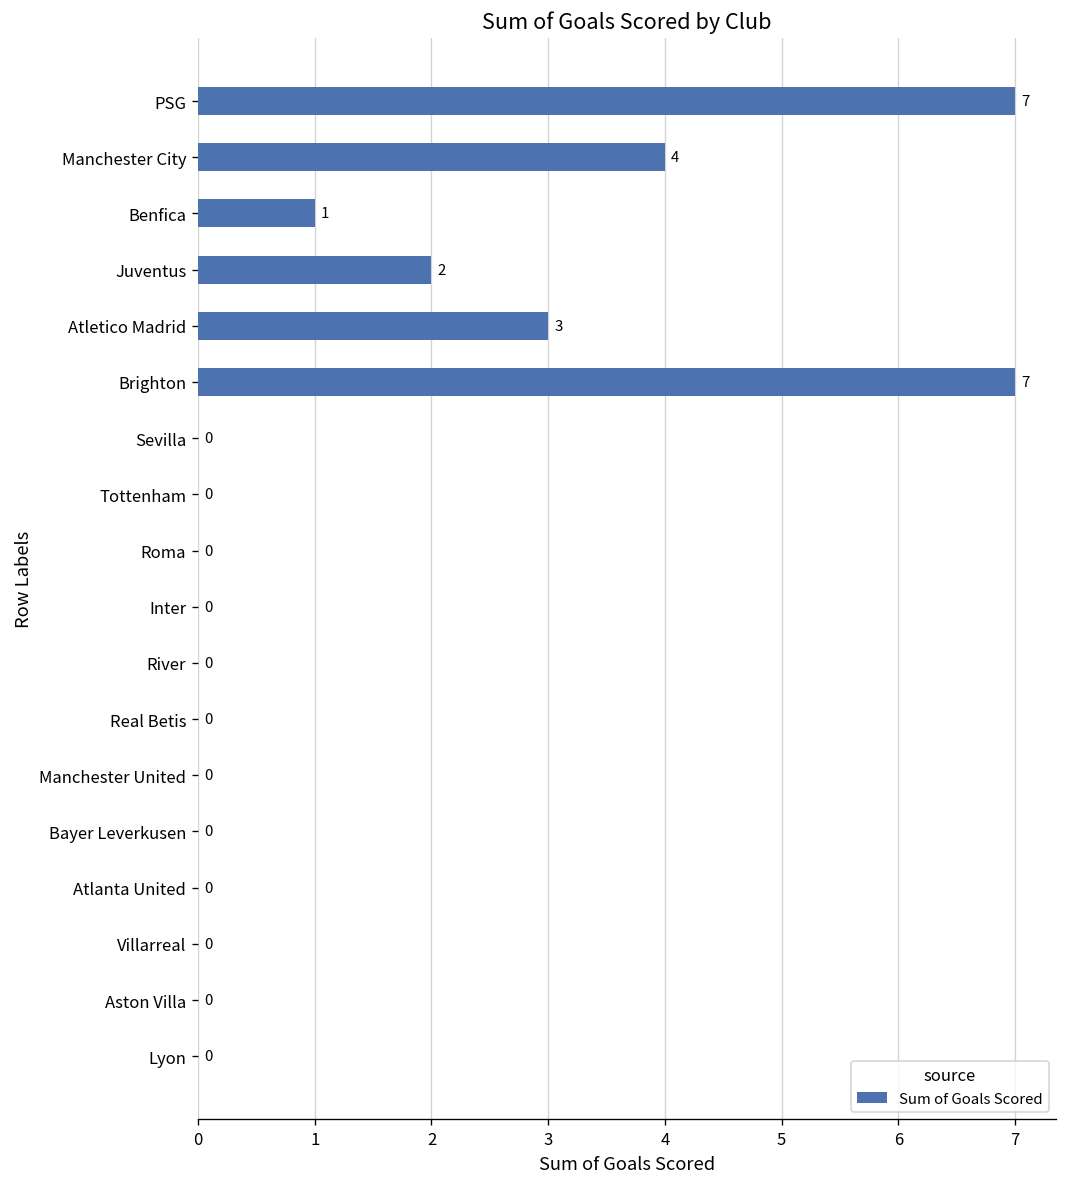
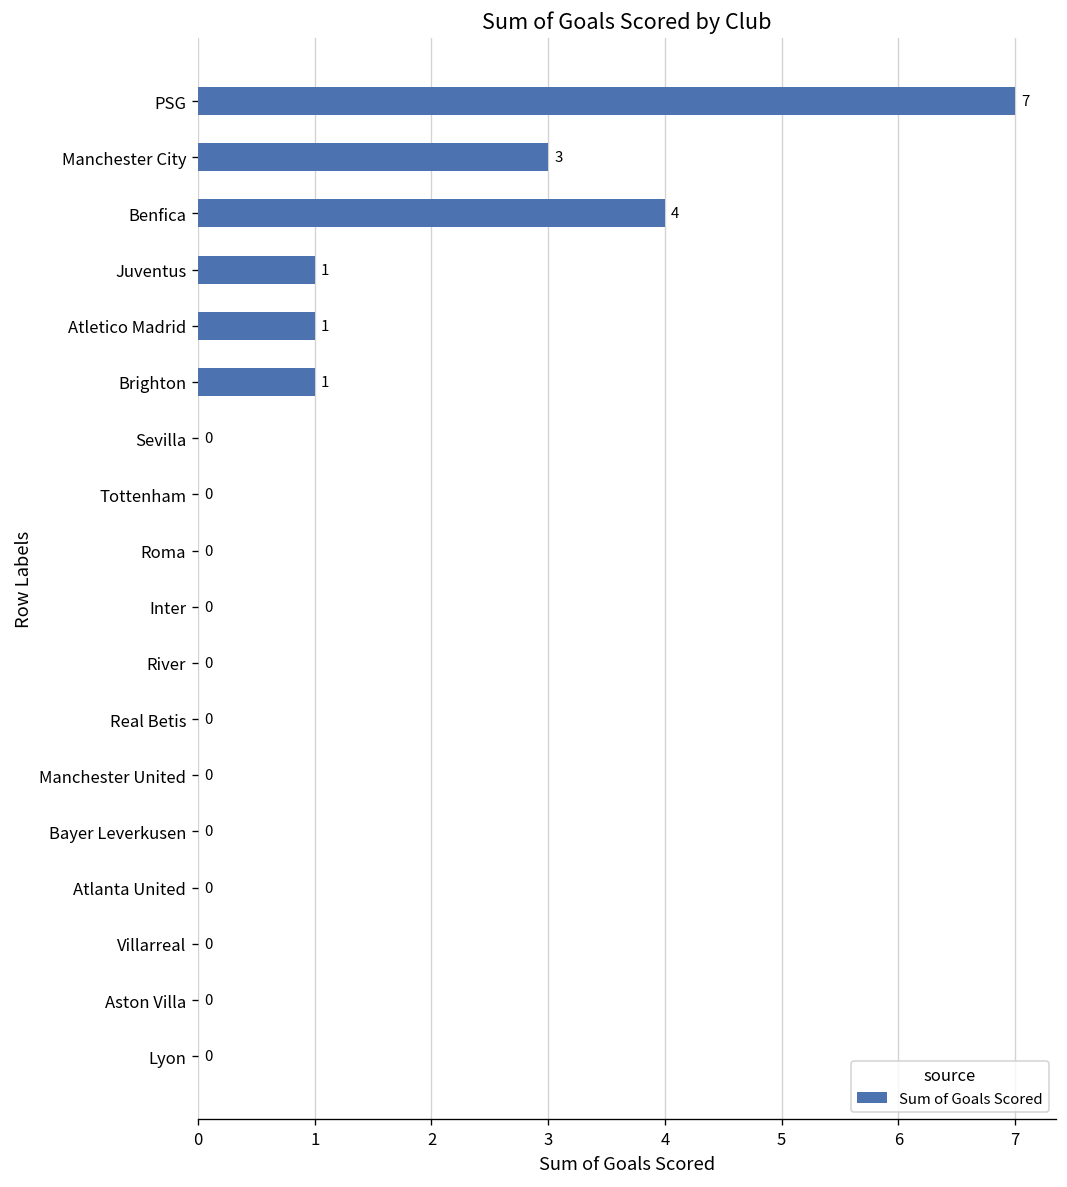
  {
    "PSG": 7,
-   "Manchester City": 4,
-   "Benfica": 1,
-   "Juventus": 2,
-   "Atletico Madrid": 3,
-   "Brighton": 7,
+   "Manchester City": 3,
+   "Benfica": 4,
+   "Juventus": 1,
+   "Atletico Madrid": 1,
+   "Brighton": 1,
    "Sevilla": 0,
    "Tottenham": 0,
    "Roma": 0,
    "Inter": 0,
    "River": 0,
    "Real Betis": 0,
    "Manchester United": 0,
    "Bayer Leverkusen": 0,
    "Atlanta United": 0,
    "Villarreal": 0,
    "Aston Villa": 0,
    "Lyon": 0
  }
